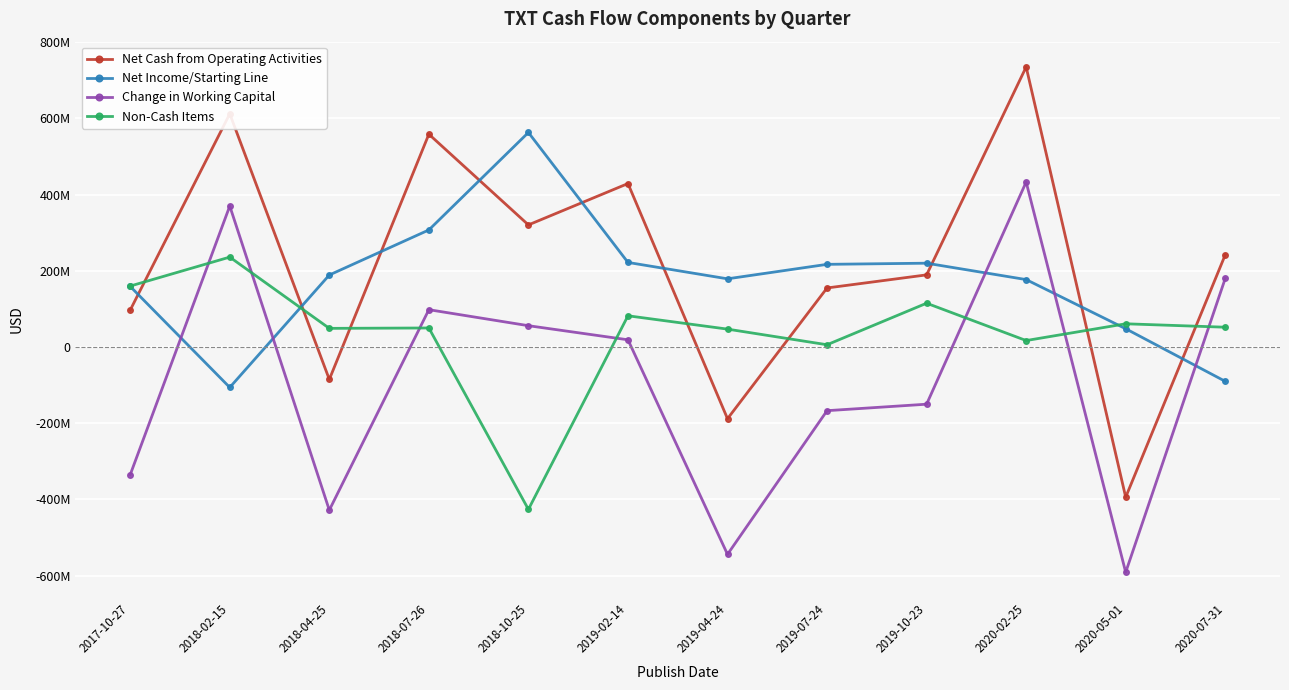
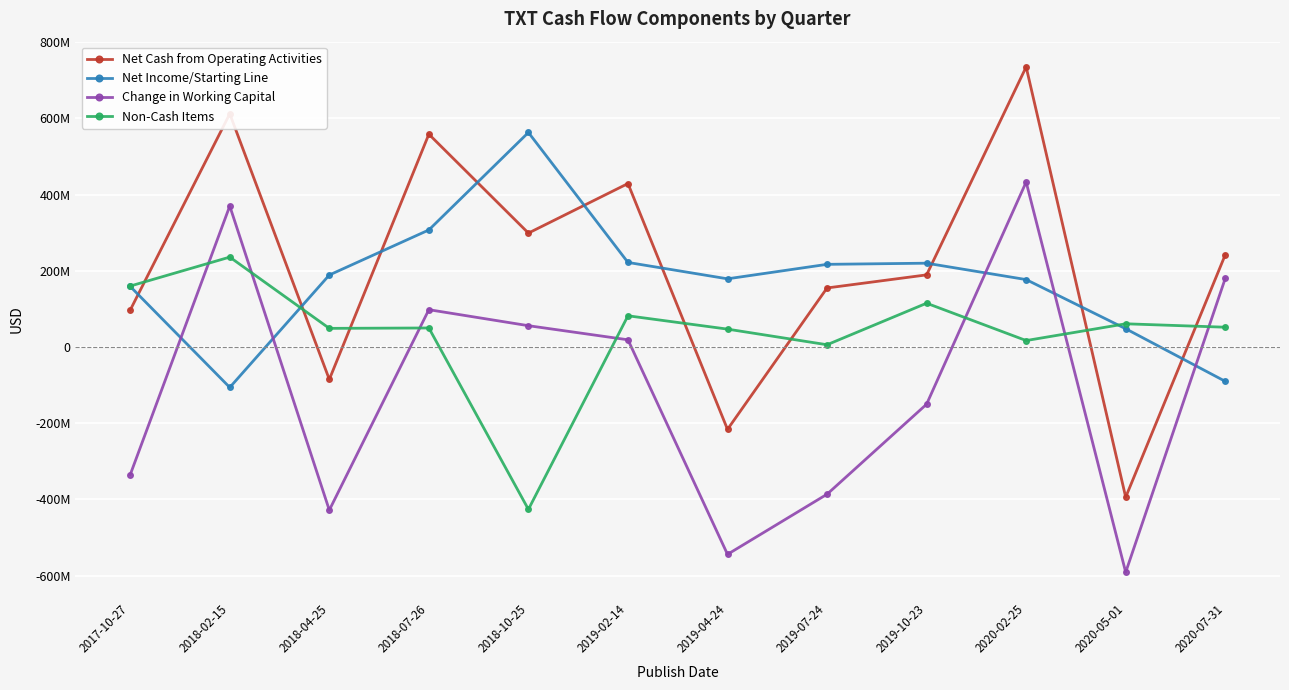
  {
    "Net Cash from Operating Activities": {
      "2017-10-27": 100000000,
      "2018-04-25": -90000000,
      "2018-07-26": 560000000,
-     "2018-10-25": 320000000,
+     "2018-10-25": 300000000,
      "2019-02-14": 430000000,
-     "2019-04-24": -190000000,
+     "2019-04-24": -220000000,
      "2019-07-24": 160000000,
      "2019-10-23": 190000000,
      "2020-02-25": 740000000,
      "2020-05-01": -390000000,
      "2020-07-31": 240000000
    },
    "Net Income/Starting Line": {
      "2018-02-15": -110000000,
      "2018-04-25": 190000000,
      "2018-07-26": 310000000,
      "2018-10-25": 560000000,
      "2019-02-14": 220000000,
      "2019-04-24": 180000000,
      "2019-07-24": 220000000,
      "2019-10-23": 220000000,
      "2020-02-25": 180000000,
      "2020-05-01": 50000000,
      "2020-07-31": -90000000
    },
    "Change in Working Capital": {
      "2017-10-27": -340000000,
      "2018-02-15": 370000000,
      "2018-04-25": -430000000,
      "2018-07-26": 100000000,
      "2018-10-25": 60000000,
      "2019-02-14": 20000000,
      "2019-04-24": -540000000,
-     "2019-07-24": -170000000,
+     "2019-07-24": -390000000,
      "2019-10-23": -150000000,
      "2020-02-25": 430000000,
      "2020-05-01": -590000000,
      "2020-07-31": 180000000
    },
    "Non-Cash Items": {
      "2018-02-15": 240000000,
      "2018-04-25": 50000000,
      "2018-07-26": 50000000,
      "2018-10-25": -430000000,
      "2019-02-14": 80000000,
      "2019-04-24": 50000000,
      "2019-07-24": 10000000,
      "2019-10-23": 120000000,
      "2020-02-25": 20000000,
      "2020-05-01": 60000000,
      "2020-07-31": 50000000
    }
  }
